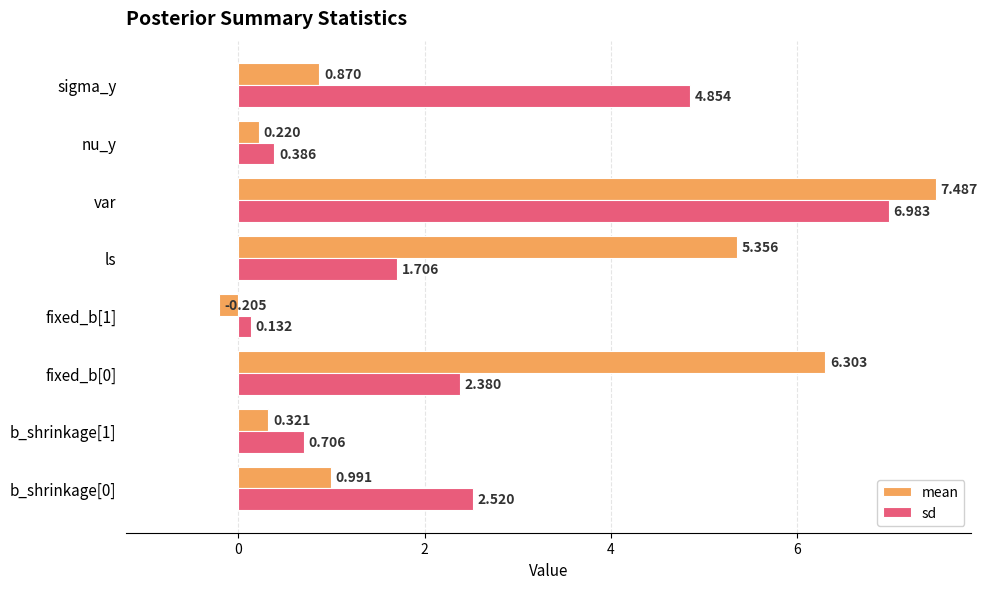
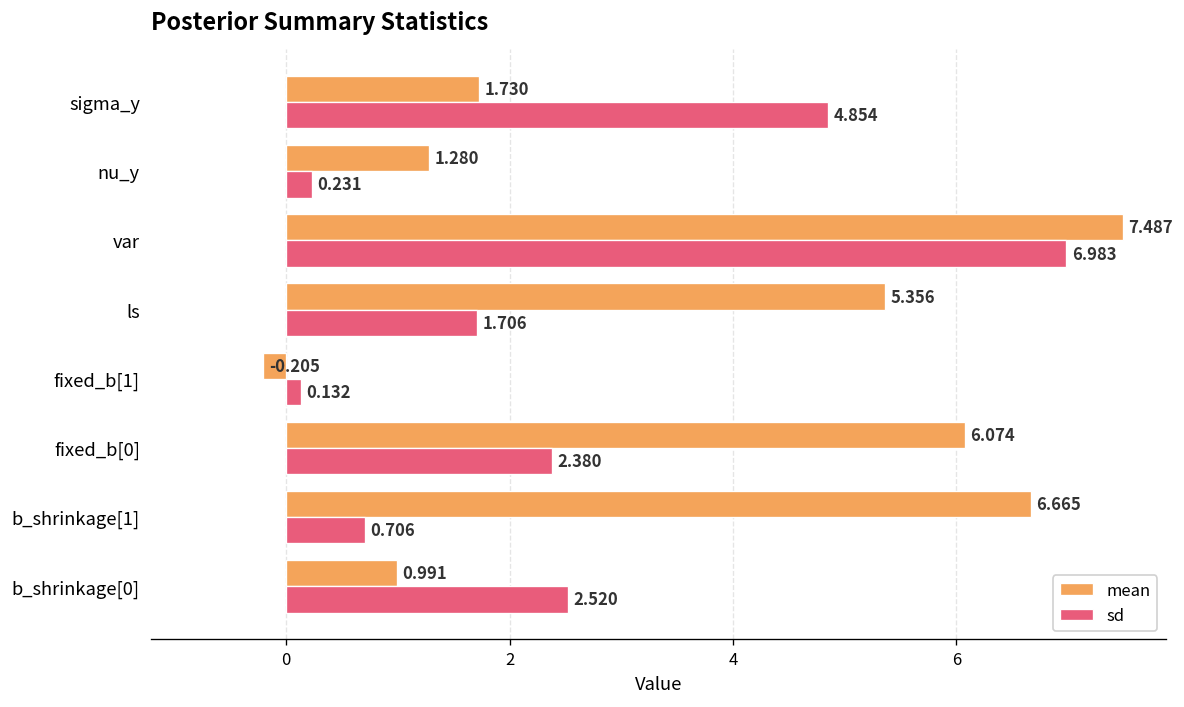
  {
    "mean": {
-     "sigma_y": 0.870,
-     "nu_y": 0.220,
+     "sigma_y": 1.730,
+     "nu_y": 1.280,
      "var": 7.487,
      "ls": 5.356,
      "fixed_b[1]": -0.205,
-     "fixed_b[0]": 6.303,
-     "b_shrinkage[1]": 0.321,
+     "fixed_b[0]": 6.074,
+     "b_shrinkage[1]": 6.665,
      "b_shrinkage[0]": 0.991
    },
    "sd": {
      "sigma_y": 4.854,
-     "nu_y": 0.386,
+     "nu_y": 0.231,
      "var": 6.983,
      "ls": 1.706,
      "fixed_b[1]": 0.132,
      "fixed_b[0]": 2.380,
      "b_shrinkage[1]": 0.706,
      "b_shrinkage[0]": 2.520
    }
  }
